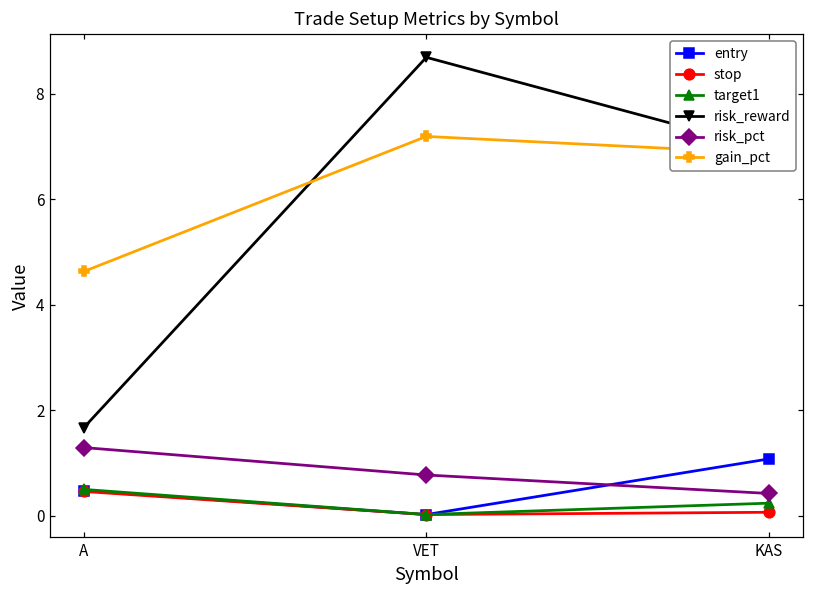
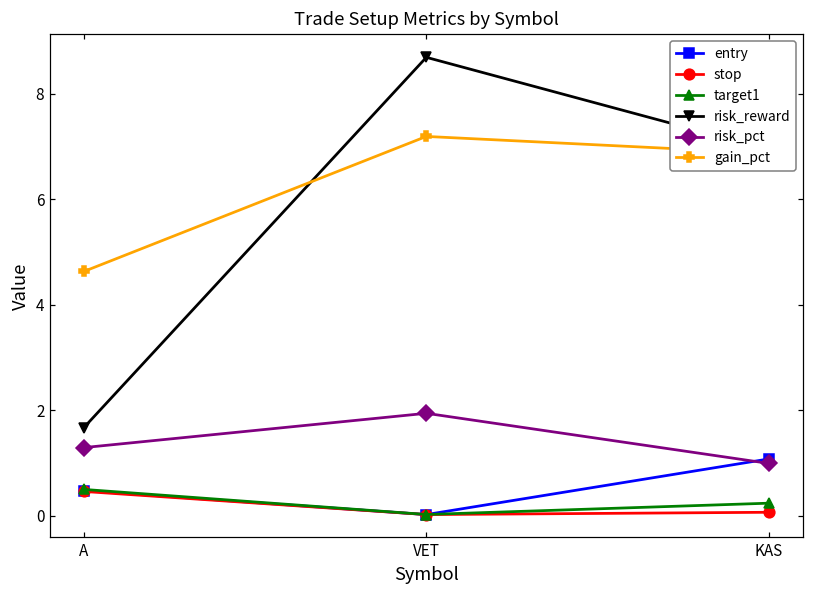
  {
    "entry": {
      "KAS": 1.1
    },
    "stop": {
      "KAS": 0.1
    },
    "target1": {
      "KAS": 0.2
    },
    "risk_reward": {
      "A": 1.7,
      "VET": 8.7
    },
    "risk_pct": {
      "A": 1.3,
-     "VET": 0.8,
-     "KAS": 0.4
+     "VET": 1.9,
+     "KAS": 1.0
    },
    "gain_pct": {
      "A": 4.6,
      "VET": 7.2
    }
  }
